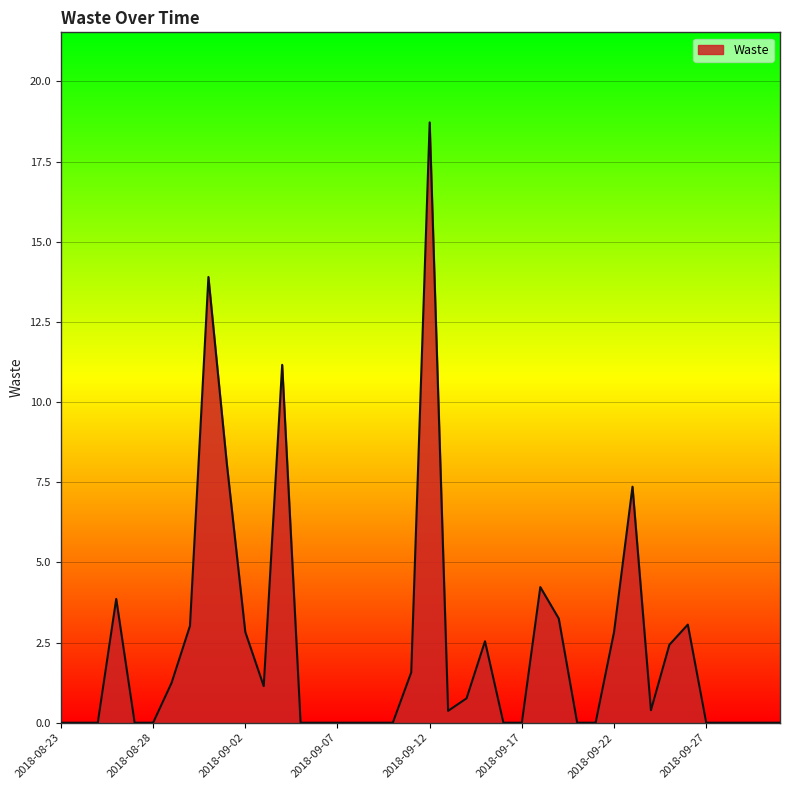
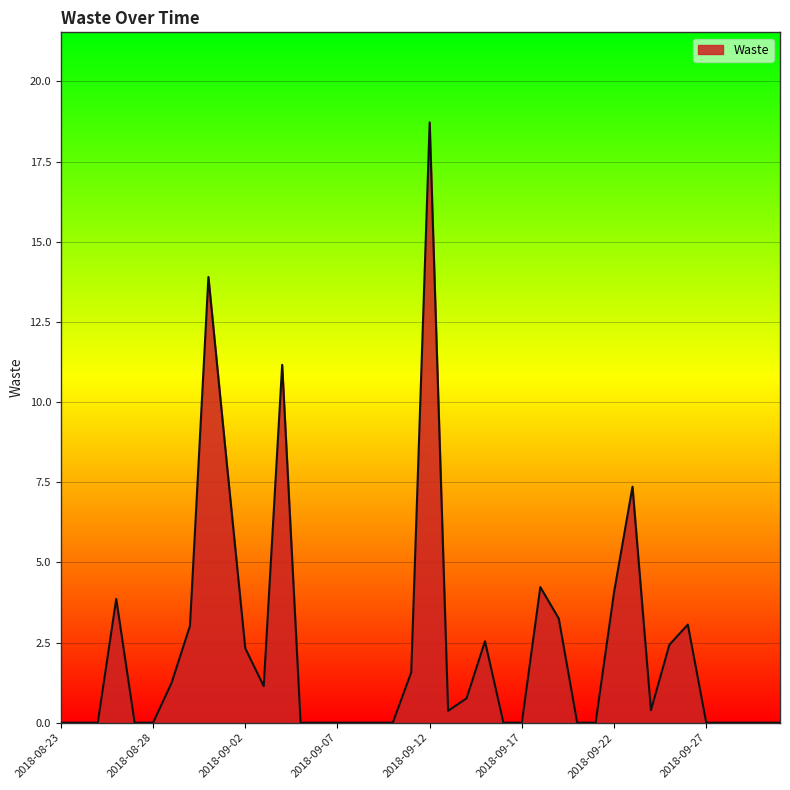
  {
    "2018-08-23": 0.0,
    "2018-08-28": 0.0,
-   "2018-09-02": 2.8,
+   "2018-09-02": 2.3,
    "2018-09-07": 0.0,
    "2018-09-12": 18.7,
    "2018-09-17": 0.0,
-   "2018-09-22": 2.8,
+   "2018-09-22": 4.1,
    "2018-09-27": 0.0
  }
